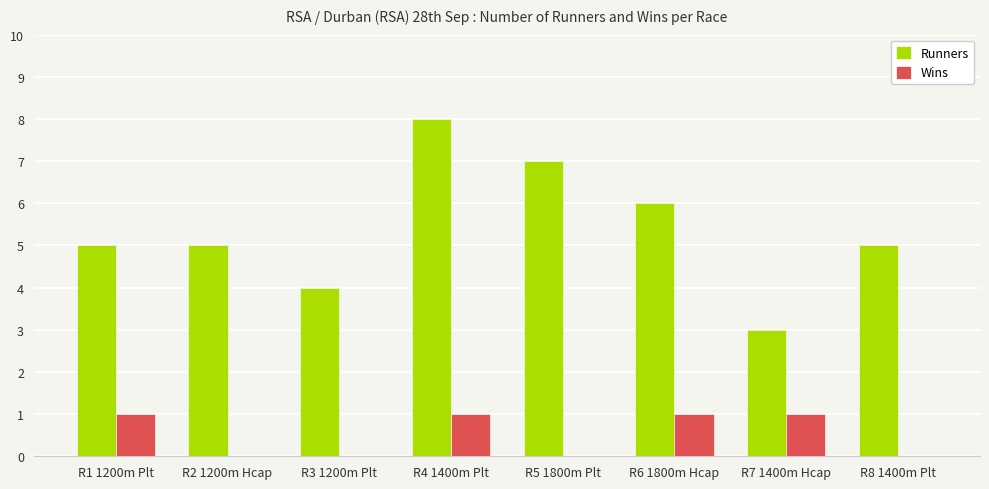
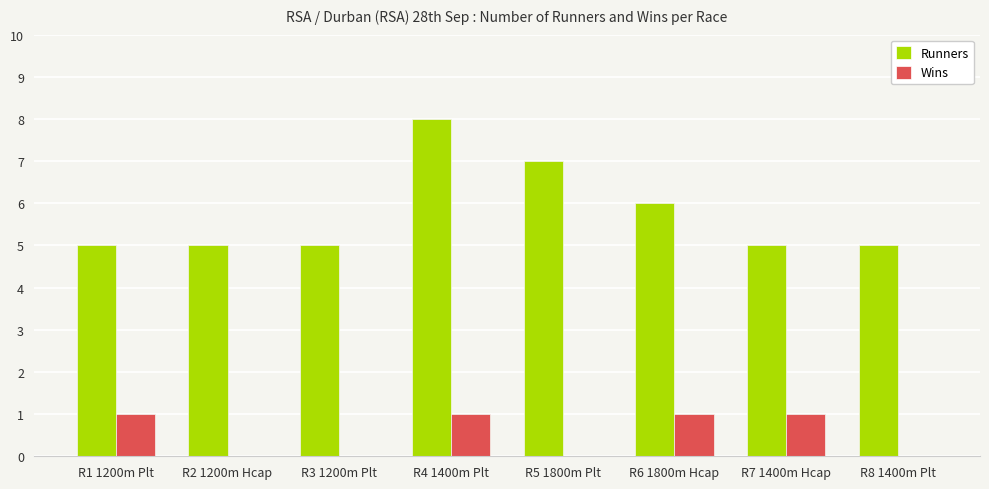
  {
    "Runners": {
      "R1 1200m Plt": 5,
      "R2 1200m Hcap": 5,
-     "R3 1200m Plt": 4,
+     "R3 1200m Plt": 5,
      "R4 1400m Plt": 8,
      "R5 1800m Plt": 7,
      "R6 1800m Hcap": 6,
-     "R7 1400m Hcap": 3,
+     "R7 1400m Hcap": 5,
      "R8 1400m Plt": 5
    },
    "Wins": {
      "R1 1200m Plt": 1,
      "R2 1200m Hcap": 0,
      "R3 1200m Plt": 0,
      "R4 1400m Plt": 1,
      "R5 1800m Plt": 0,
      "R6 1800m Hcap": 1,
      "R7 1400m Hcap": 1,
      "R8 1400m Plt": 0
    }
  }
